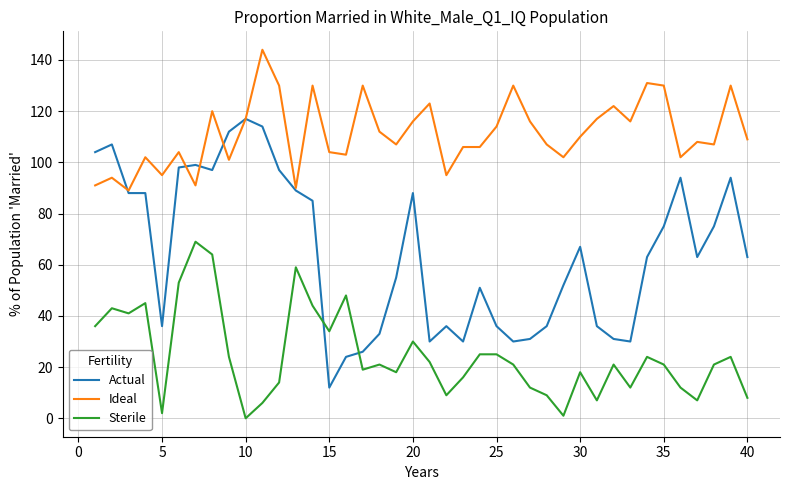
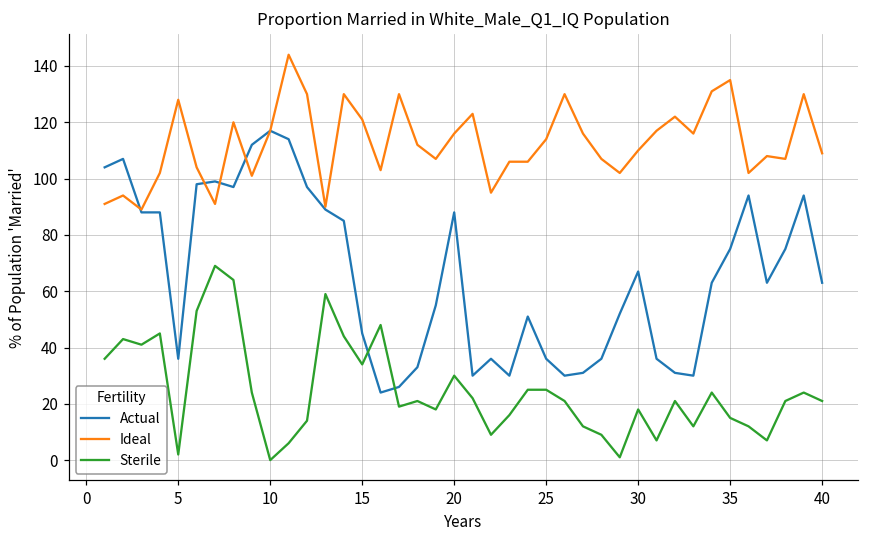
  {
    "Actual": {
      "5": 36,
-     "15": 12,
+     "15": 45,
      "20": 88,
      "25": 36,
      "30": 67,
      "35": 75,
      "40": 63
    },
    "Ideal": {
-     "5": 95,
-     "15": 104,
+     "5": 128,
+     "15": 121,
      "20": 116,
      "25": 114,
      "30": 110,
-     "35": 130,
+     "35": 135,
      "40": 109
    },
    "Sterile": {
      "5": 2,
      "10": 0,
      "15": 34,
      "20": 30,
      "25": 25,
      "30": 18,
-     "35": 21,
-     "40": 8
+     "35": 15,
+     "40": 21
    }
  }
